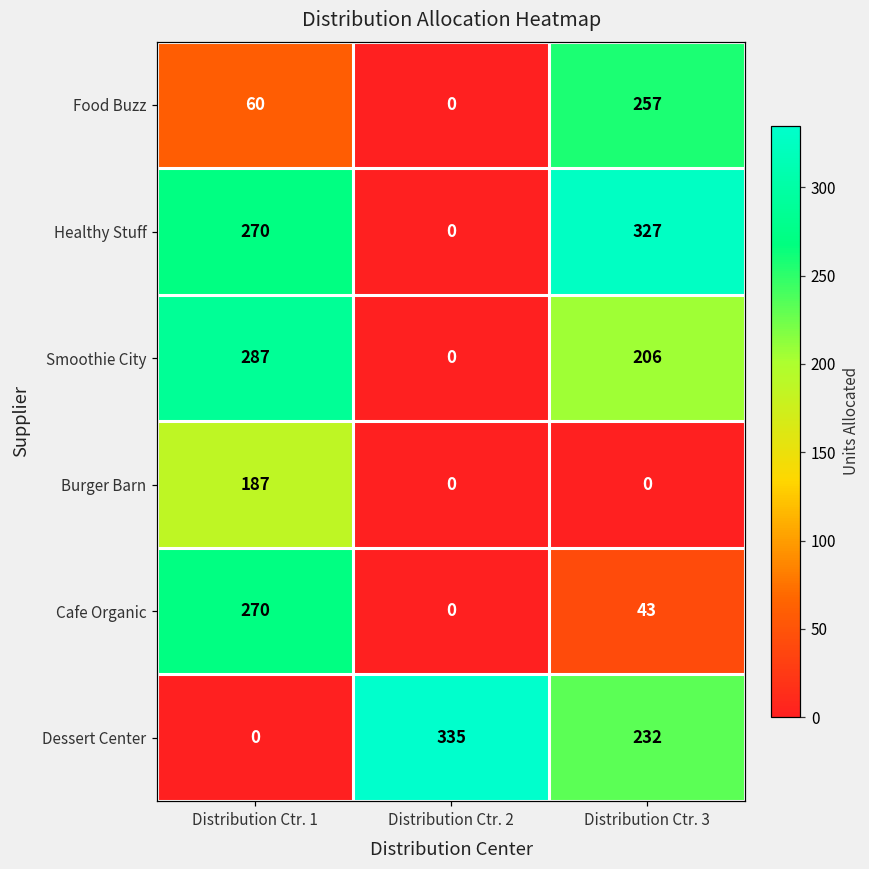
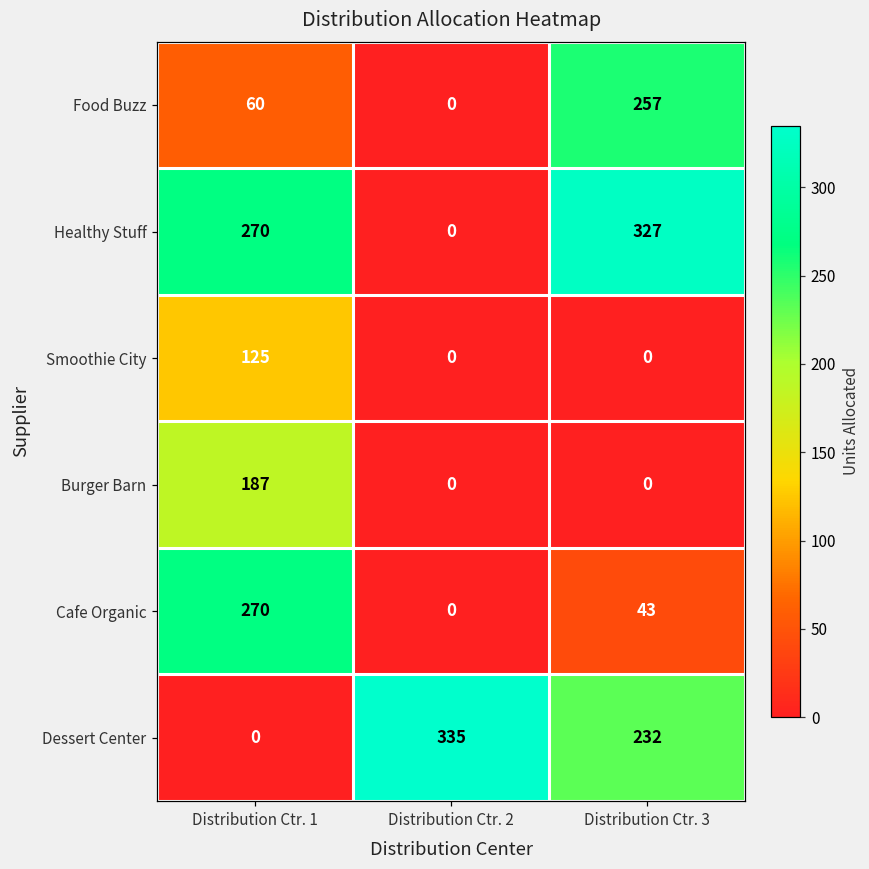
  {
    "Food Buzz": {
      "Distribution Ctr. 1": 60,
      "Distribution Ctr. 2": 0,
      "Distribution Ctr. 3": 257
    },
    "Healthy Stuff": {
      "Distribution Ctr. 1": 270,
      "Distribution Ctr. 2": 0,
      "Distribution Ctr. 3": 327
    },
    "Smoothie City": {
-     "Distribution Ctr. 1": 287,
+     "Distribution Ctr. 1": 125,
      "Distribution Ctr. 2": 0,
-     "Distribution Ctr. 3": 206
+     "Distribution Ctr. 3": 0
    },
    "Burger Barn": {
      "Distribution Ctr. 1": 187,
      "Distribution Ctr. 2": 0,
      "Distribution Ctr. 3": 0
    },
    "Cafe Organic": {
      "Distribution Ctr. 1": 270,
      "Distribution Ctr. 2": 0,
      "Distribution Ctr. 3": 43
    },
    "Dessert Center": {
      "Distribution Ctr. 1": 0,
      "Distribution Ctr. 2": 335,
      "Distribution Ctr. 3": 232
    }
  }
